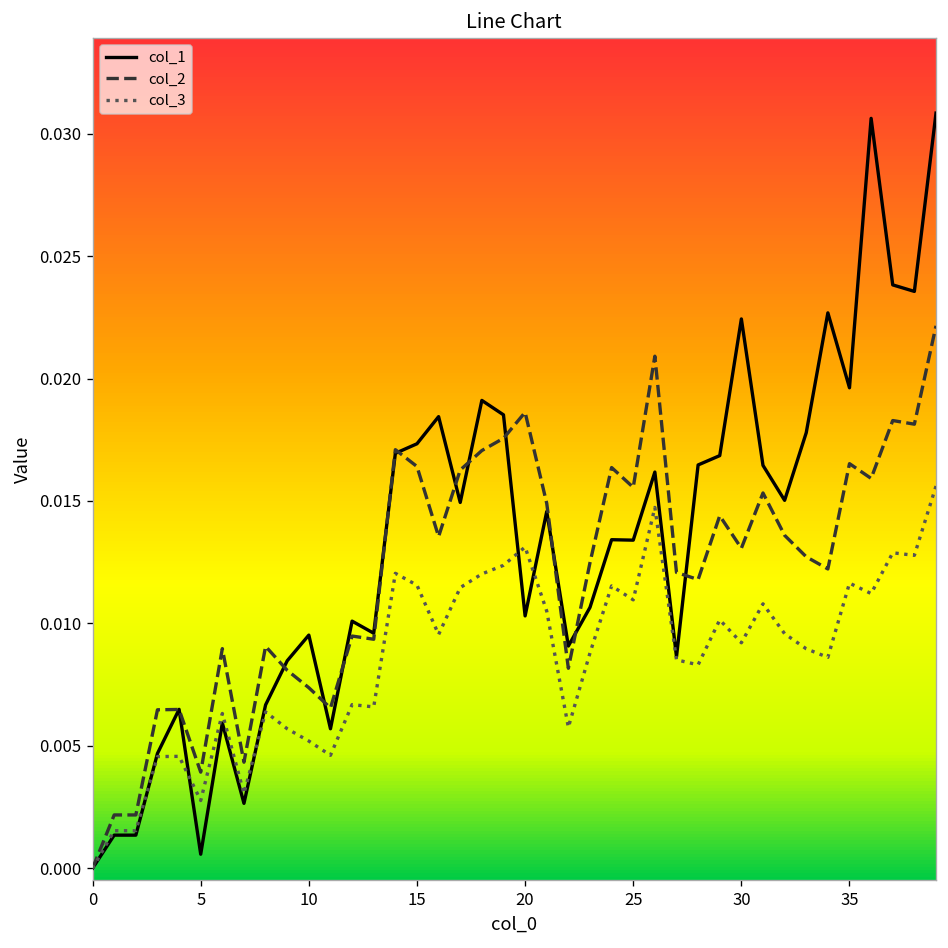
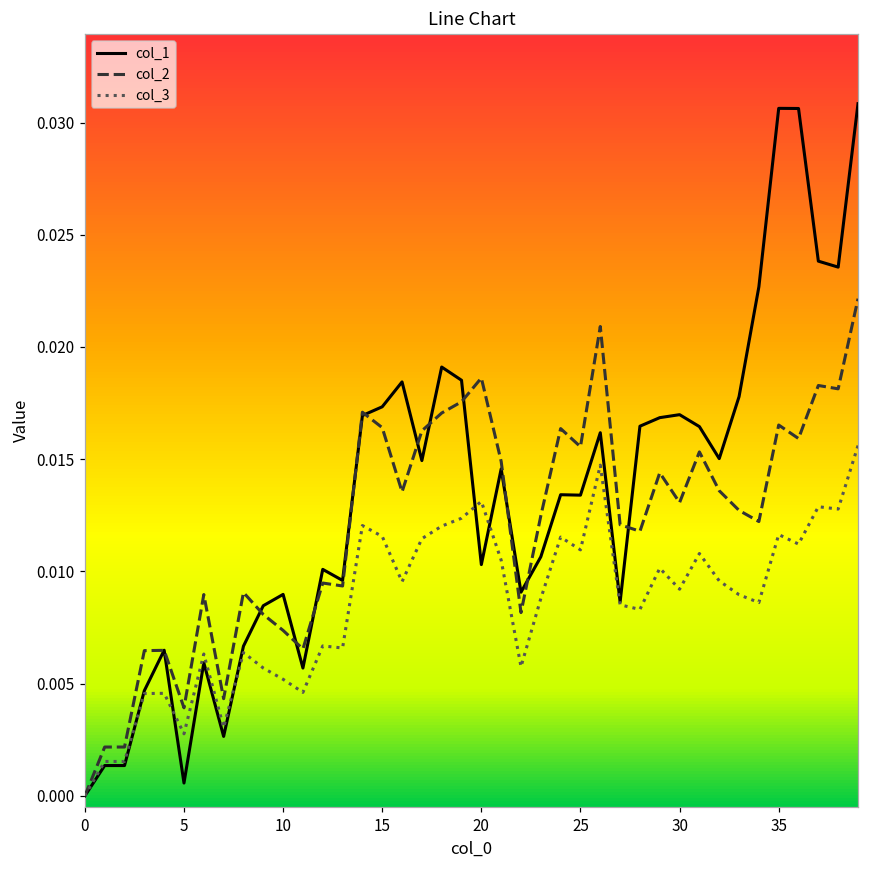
  {
    "col_1": {
      "5": 0.0006,
-     "10": 0.0095,
+     "10": 0.0090,
      "15": 0.0173,
      "20": 0.0103,
      "25": 0.0134,
-     "30": 0.0224,
-     "35": 0.0196
+     "30": 0.0170,
+     "35": 0.0306
    }
  }
